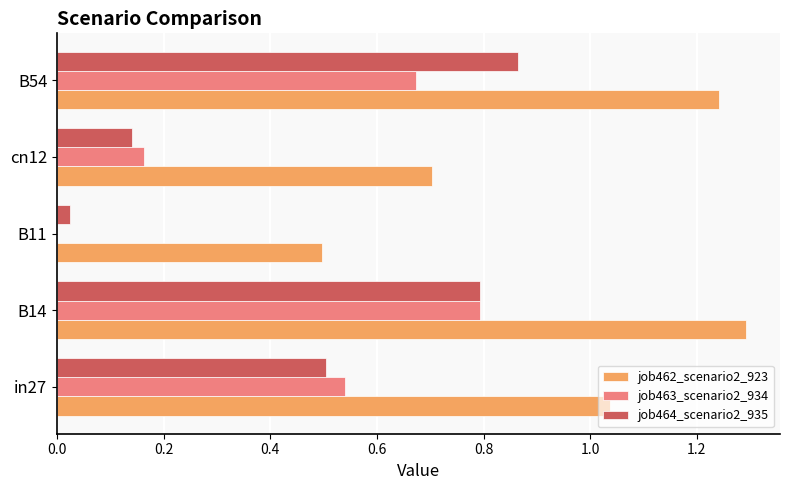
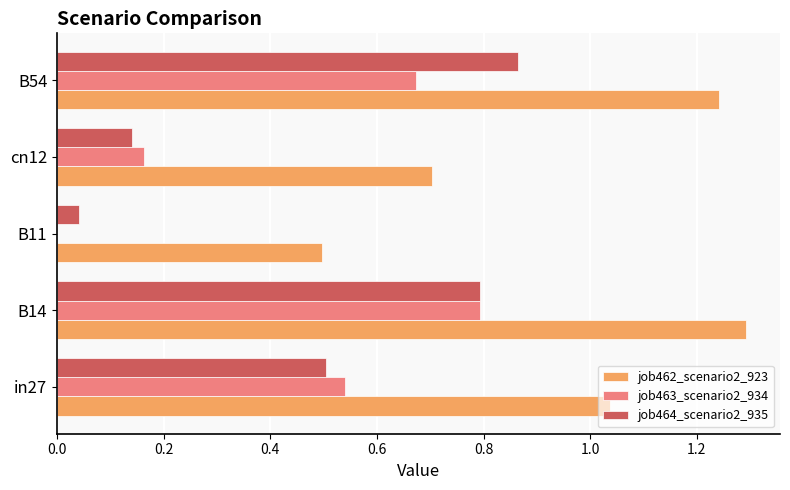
  {
    "job464_scenario2_935": {
      "B54": 0.86,
      "cn12": 0.14,
-     "B11": 0.02,
+     "B11": 0.04,
      "B14": 0.79,
      "in27": 0.50
    }
  }
